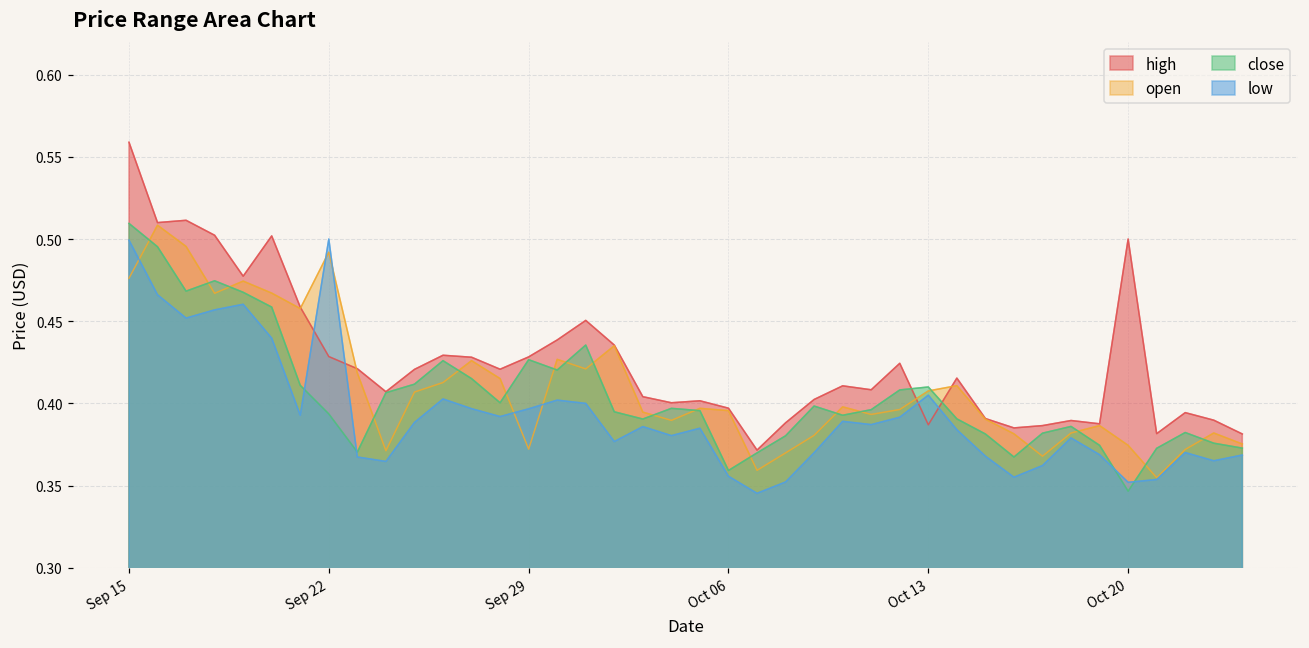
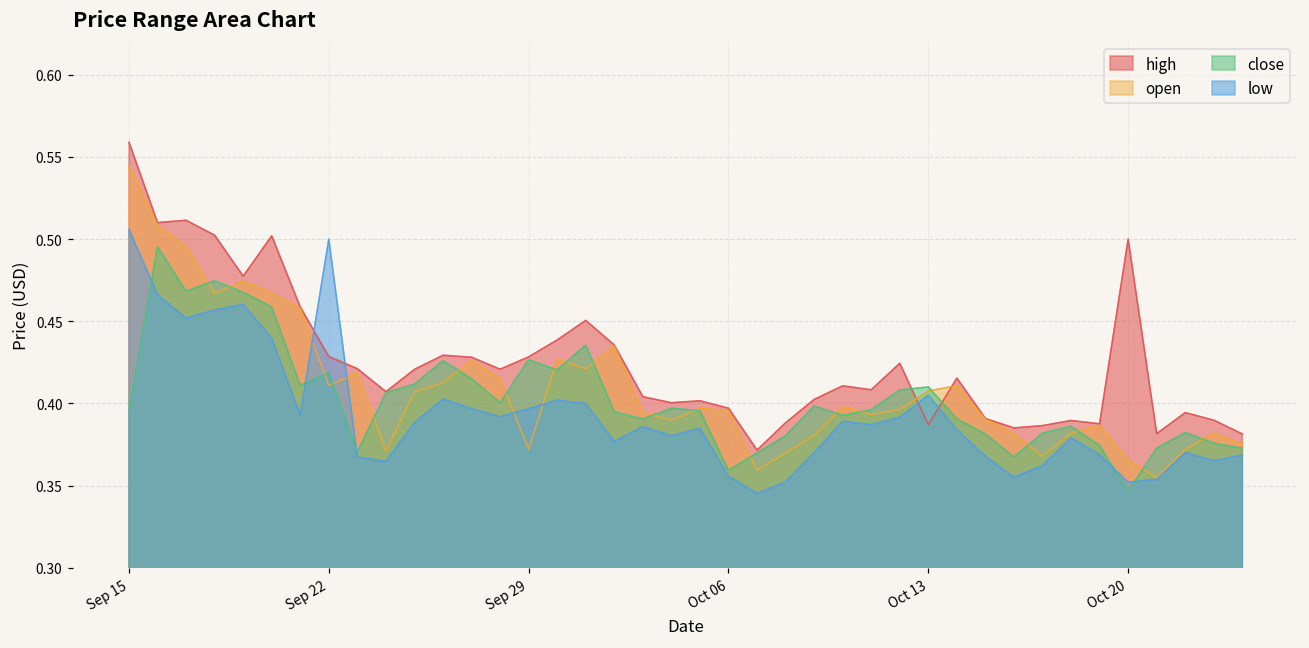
  {
    "high": {
      "Sep 15": 0.559,
      "Sep 22": 0.429,
      "Oct 13": 0.387,
      "Oct 20": 0.500
    },
    "open": {
-     "Sep 15": 0.476,
-     "Sep 22": 0.492,
+     "Sep 15": 0.545,
+     "Sep 22": 0.411,
      "Sep 29": 0.372,
      "Oct 13": 0.408,
-     "Oct 20": 0.375
+     "Oct 20": 0.366
    },
    "close": {
-     "Sep 15": 0.510,
-     "Sep 22": 0.394,
+     "Sep 15": 0.396,
+     "Sep 22": 0.419,
      "Oct 06": 0.359,
      "Oct 13": 0.410,
      "Oct 20": 0.347
    },
    "low": {
-     "Sep 15": 0.499,
+     "Sep 15": 0.506,
      "Sep 22": 0.500,
      "Sep 29": 0.397,
      "Oct 06": 0.356,
      "Oct 13": 0.405,
      "Oct 20": 0.352
    }
  }
